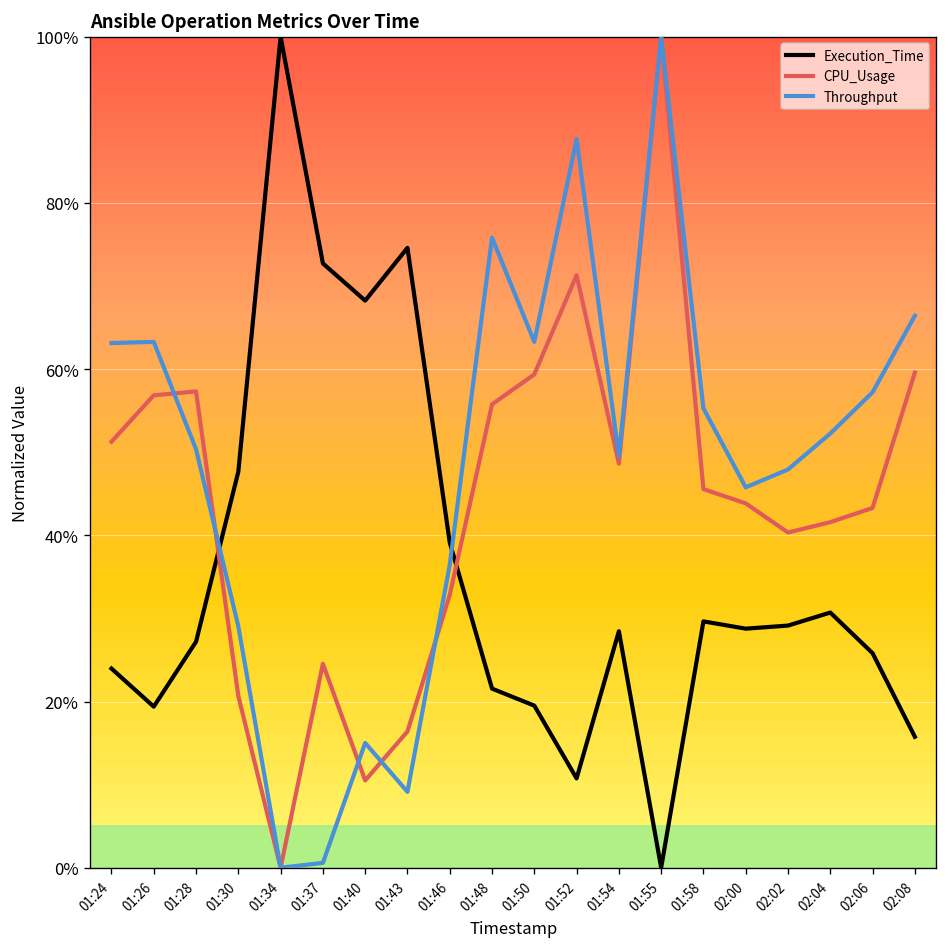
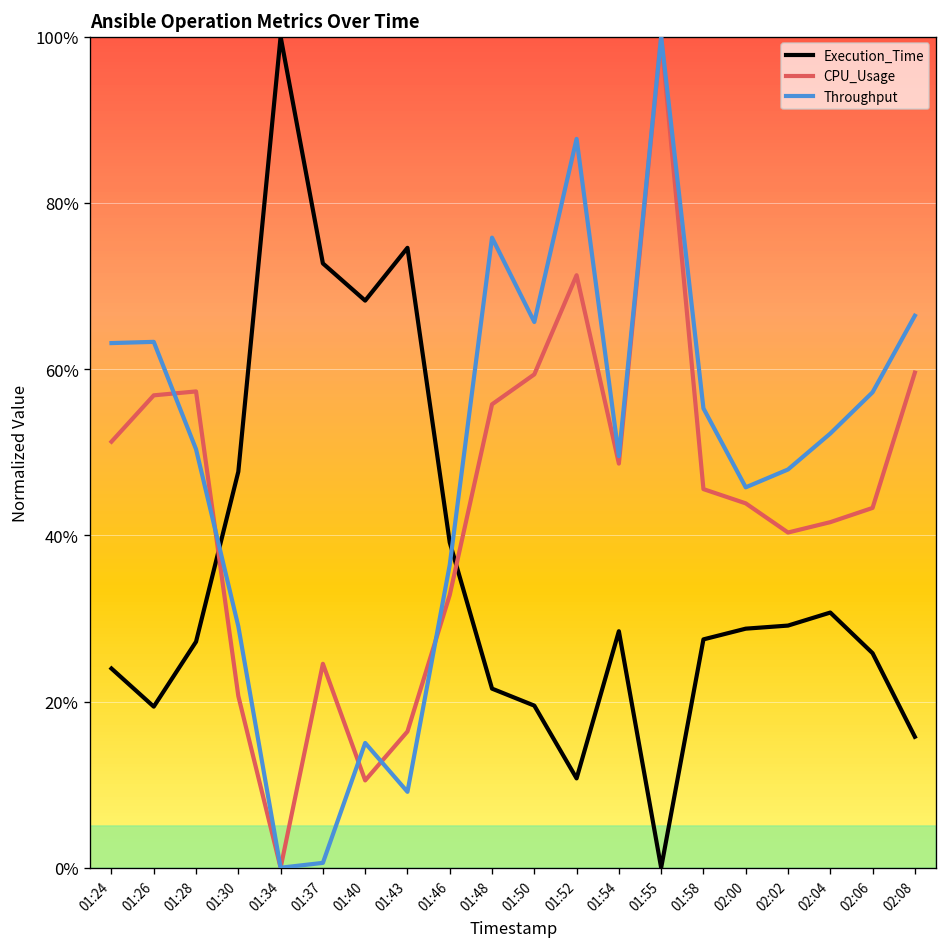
  {
    "Execution_Time": {
      "01:24": "24%",
      "01:26": "19%",
      "01:28": "27%",
      "01:30": "48%",
      "01:34": "100%",
      "01:37": "73%",
      "01:40": "68%",
      "01:43": "75%",
      "01:46": "39%",
      "01:48": "22%",
      "01:50": "20%",
      "01:52": "11%",
      "01:54": "28%",
-     "01:58": "30%",
+     "01:58": "27%",
      "02:00": "29%",
      "02:02": "29%",
      "02:04": "31%",
      "02:06": "26%",
      "02:08": "16%"
    },
    "CPU_Usage": {
      "01:24": "51%",
      "01:26": "57%",
      "01:28": "57%",
      "01:30": "21%",
      "01:37": "25%",
      "01:40": "11%",
      "01:43": "16%",
      "01:46": "33%",
      "01:48": "56%",
      "01:50": "59%",
      "01:52": "71%",
      "01:54": "49%",
      "01:58": "46%",
      "02:00": "44%",
      "02:02": "40%",
      "02:04": "42%",
      "02:06": "43%",
      "02:08": "60%"
    },
    "Throughput": {
      "01:24": "63%",
      "01:26": "63%",
      "01:28": "50%",
      "01:30": "29%",
      "01:40": "15%",
      "01:43": "9%",
      "01:46": "36%",
      "01:48": "76%",
-     "01:50": "63%",
+     "01:50": "66%",
      "01:52": "88%",
      "01:54": "50%",
      "01:58": "55%",
      "02:00": "46%",
      "02:02": "48%",
      "02:04": "52%",
      "02:06": "57%",
      "02:08": "66%"
    }
  }
